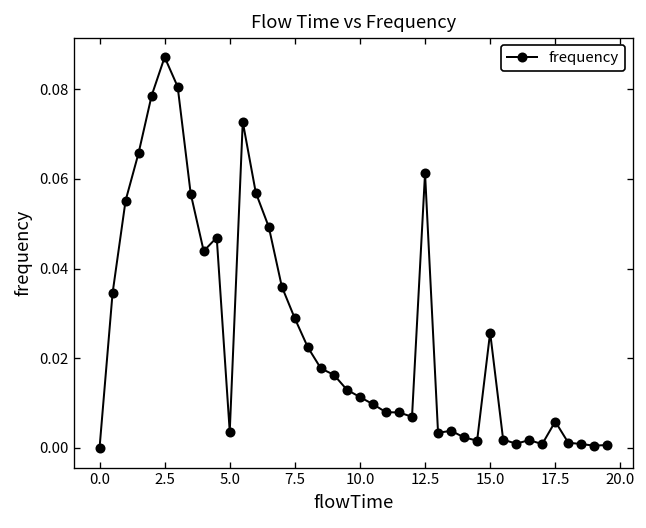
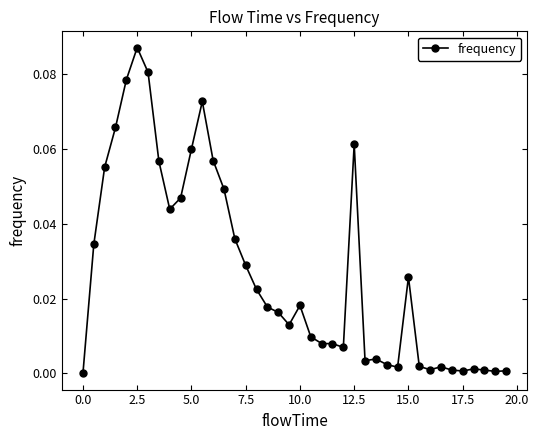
  {
    "0.0": 0.000,
    "2.5": 0.087,
-   "5.0": 0.004,
+   "5.0": 0.060,
    "7.5": 0.029,
-   "10.0": 0.011,
+   "10.0": 0.018,
    "12.5": 0.061,
    "15.0": 0.026,
-   "17.5": 0.006
+   "17.5": 0.001
  }
